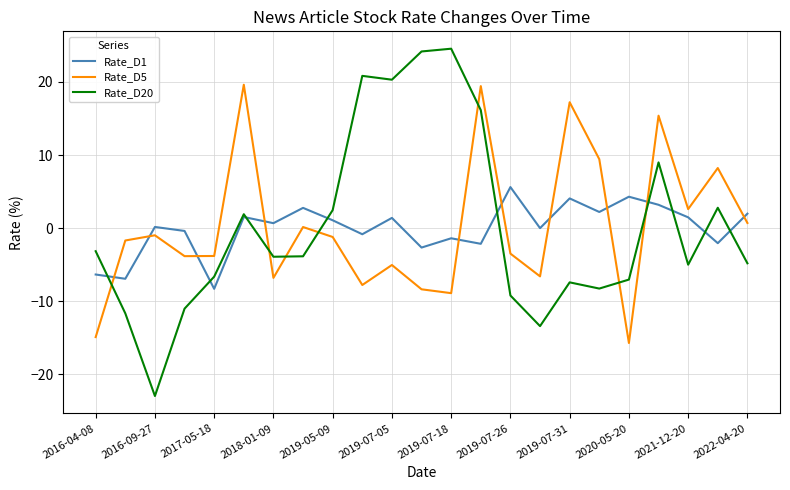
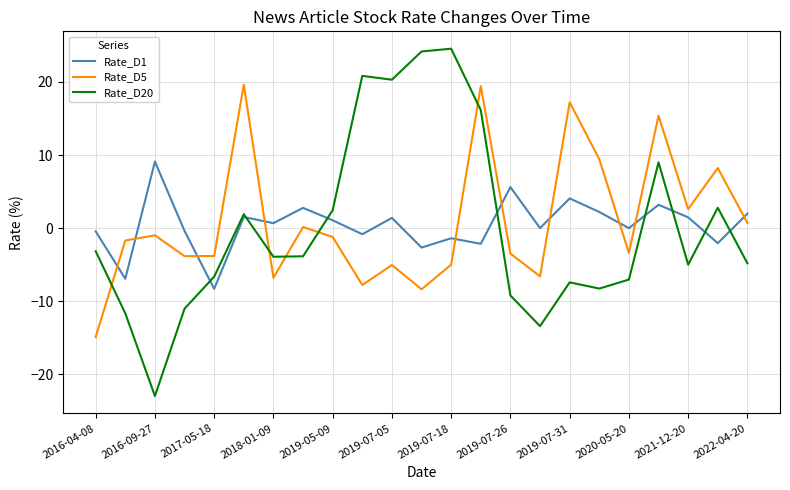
  {
    "Rate_D1": {
-     "2016-04-08": -6,
-     "2016-09-27": 0,
+     "2016-04-08": 0,
+     "2016-09-27": 9,
      "2017-05-18": -8,
      "2018-01-09": 1,
      "2019-05-09": 1,
      "2019-07-05": 1,
      "2019-07-18": -1,
      "2019-07-26": 6,
      "2019-07-31": 4,
-     "2020-05-20": 4,
+     "2020-05-20": 0,
      "2021-12-20": 1,
      "2022-04-20": 2
    },
    "Rate_D5": {
      "2016-04-08": -15,
      "2016-09-27": -1,
      "2017-05-18": -4,
      "2018-01-09": -7,
      "2019-05-09": -1,
      "2019-07-05": -5,
-     "2019-07-18": -9,
+     "2019-07-18": -5,
      "2019-07-26": -3,
      "2019-07-31": 17,
-     "2020-05-20": -16,
+     "2020-05-20": -3,
      "2021-12-20": 3,
      "2022-04-20": 1
    },
    "Rate_D20": {
      "2016-04-08": -3,
      "2016-09-27": -23,
      "2017-05-18": -7,
      "2018-01-09": -4,
      "2019-05-09": 2,
      "2019-07-05": 20,
      "2019-07-18": 25,
      "2019-07-26": -9,
      "2019-07-31": -7,
      "2020-05-20": -7,
      "2021-12-20": -5,
      "2022-04-20": -5
    }
  }
